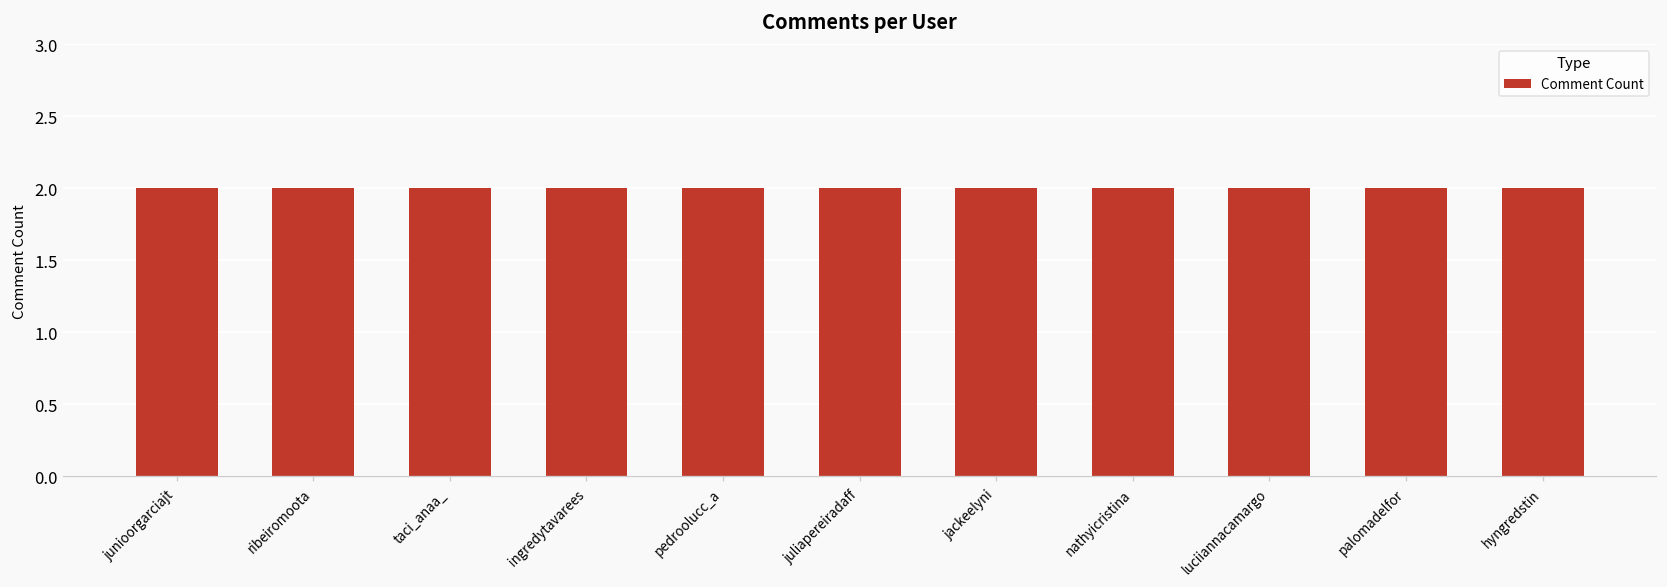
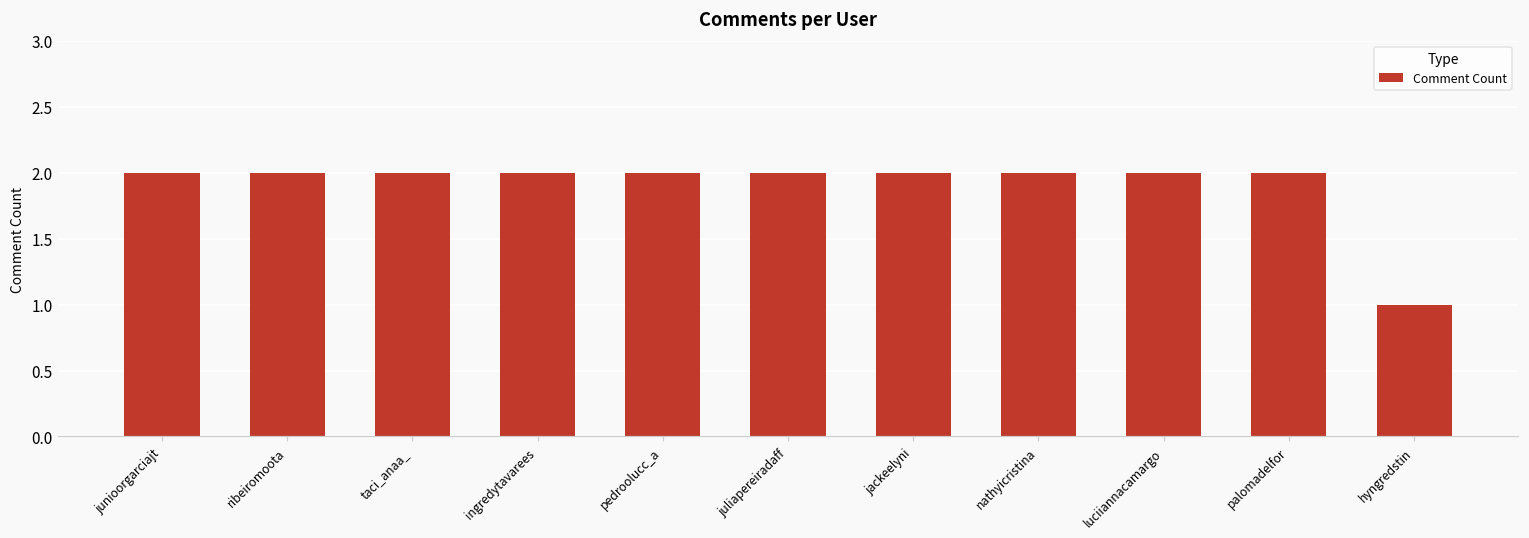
  {
    "junioorgarciajt": 2,
    "ribeiromoota": 2,
    "taci_anaa_": 2,
    "ingredytavarees": 2,
    "pedroolucc_a": 2,
    "juliapereiradaff": 2,
    "jackeelyni": 2,
    "nathyicristina": 2,
    "luciiannacamargo": 2,
    "palomadelfor": 2,
-   "hyngredstin": 2
+   "hyngredstin": 1
  }
